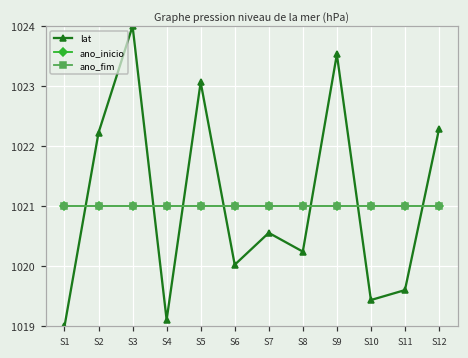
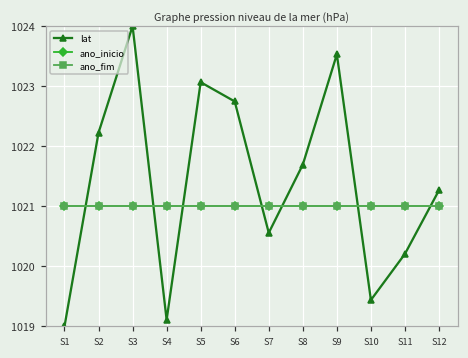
  {
    "lat": {
      "S1": 1019.0,
      "S2": 1022.2,
      "S3": 1024.0,
      "S4": 1019.1,
      "S5": 1023.1,
-     "S6": 1020.0,
+     "S6": 1022.7,
      "S7": 1020.6,
-     "S8": 1020.2,
+     "S8": 1021.7,
      "S9": 1023.5,
      "S10": 1019.4,
-     "S11": 1019.6,
-     "S12": 1022.3
+     "S11": 1020.2,
+     "S12": 1021.3
    },
    "ano_fim": {
      "S1": 1021.0,
      "S2": 1021.0,
      "S3": 1021.0,
      "S4": 1021.0,
      "S5": 1021.0,
      "S6": 1021.0,
      "S7": 1021.0,
      "S8": 1021.0,
      "S9": 1021.0,
      "S10": 1021.0,
      "S11": 1021.0,
      "S12": 1021.0
    }
  }
